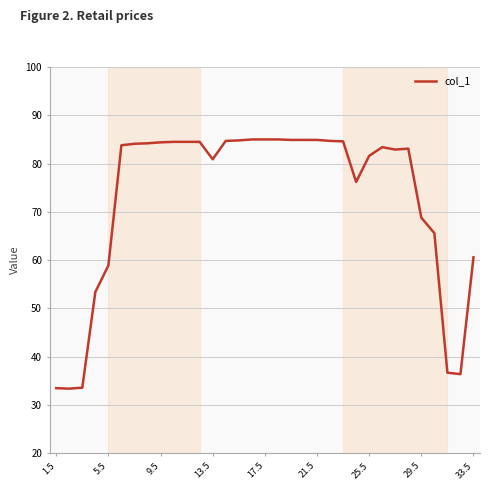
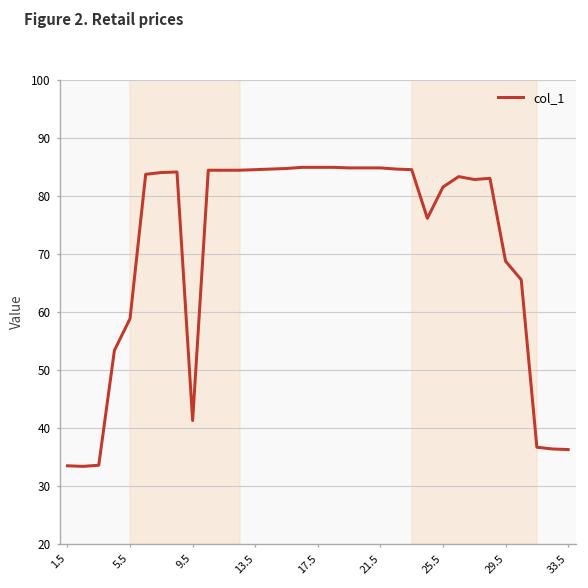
  {
    "1.5": 34,
    "5.5": 59,
-   "9.5": 84,
-   "13.5": 81,
+   "9.5": 41,
+   "13.5": 85,
    "17.5": 85,
    "21.5": 85,
    "25.5": 82,
    "29.5": 69,
-   "33.5": 61
+   "33.5": 36
  }
